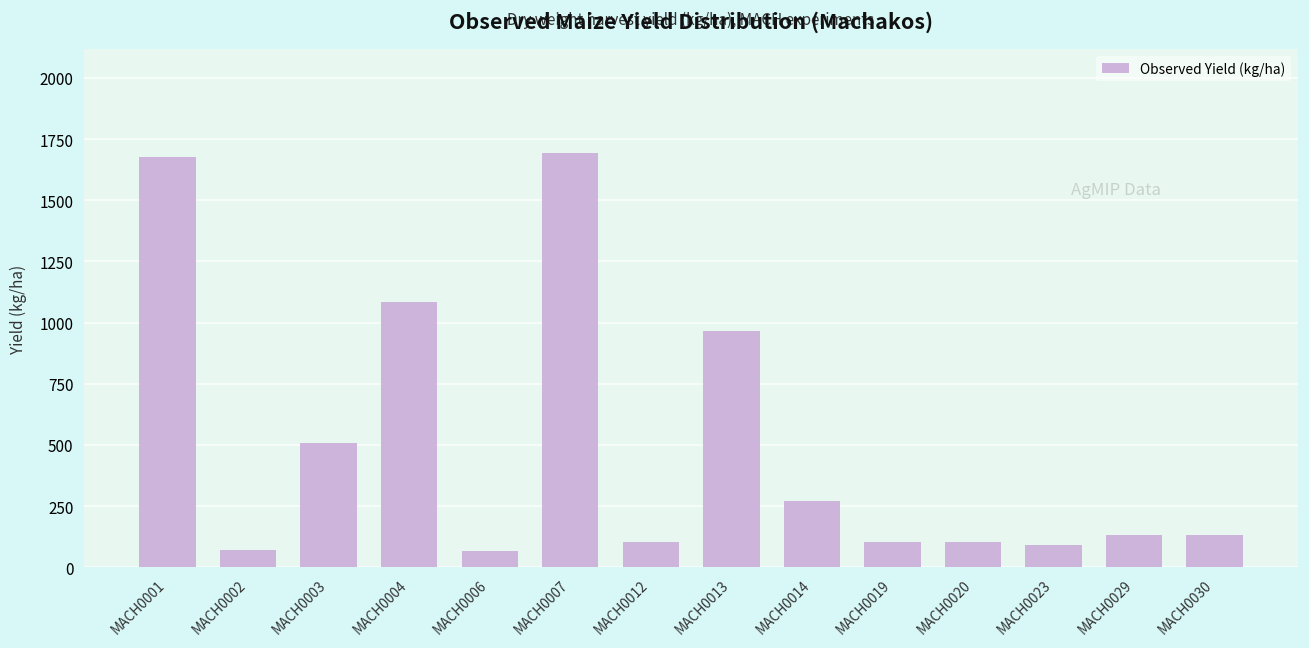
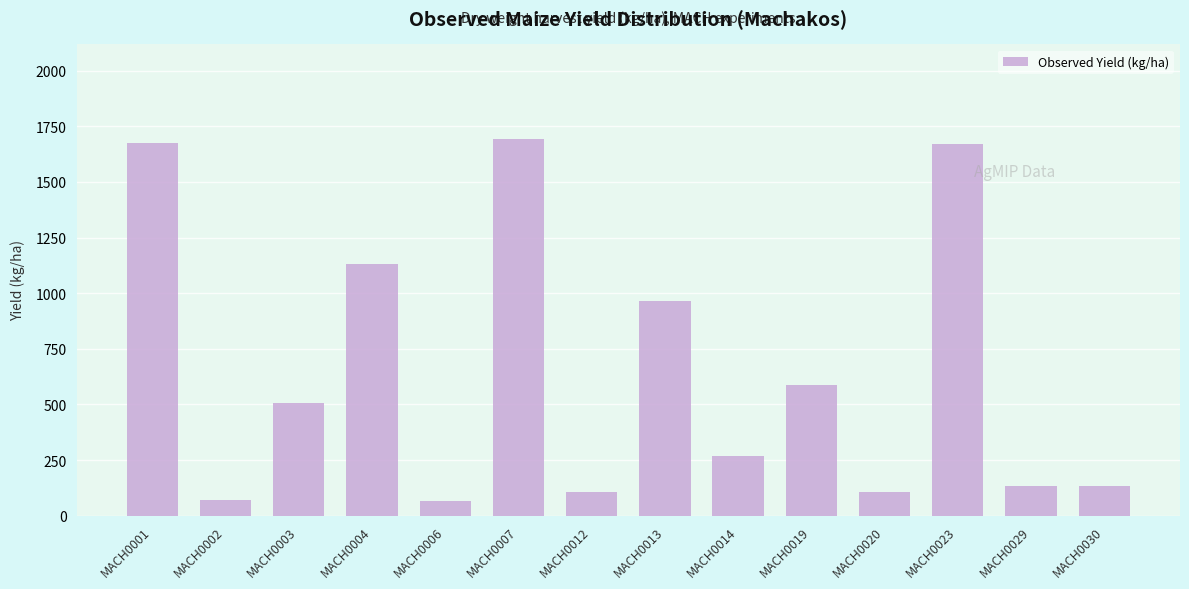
  {
    "MACH0001": 1680,
    "MACH0002": 70,
    "MACH0003": 510,
-   "MACH0004": 1080,
+   "MACH0004": 1130,
    "MACH0006": 70,
    "MACH0007": 1700,
    "MACH0012": 110,
    "MACH0013": 960,
    "MACH0014": 270,
-   "MACH0019": 100,
+   "MACH0019": 590,
    "MACH0020": 100,
-   "MACH0023": 90,
+   "MACH0023": 1670,
    "MACH0029": 130,
    "MACH0030": 130
  }
